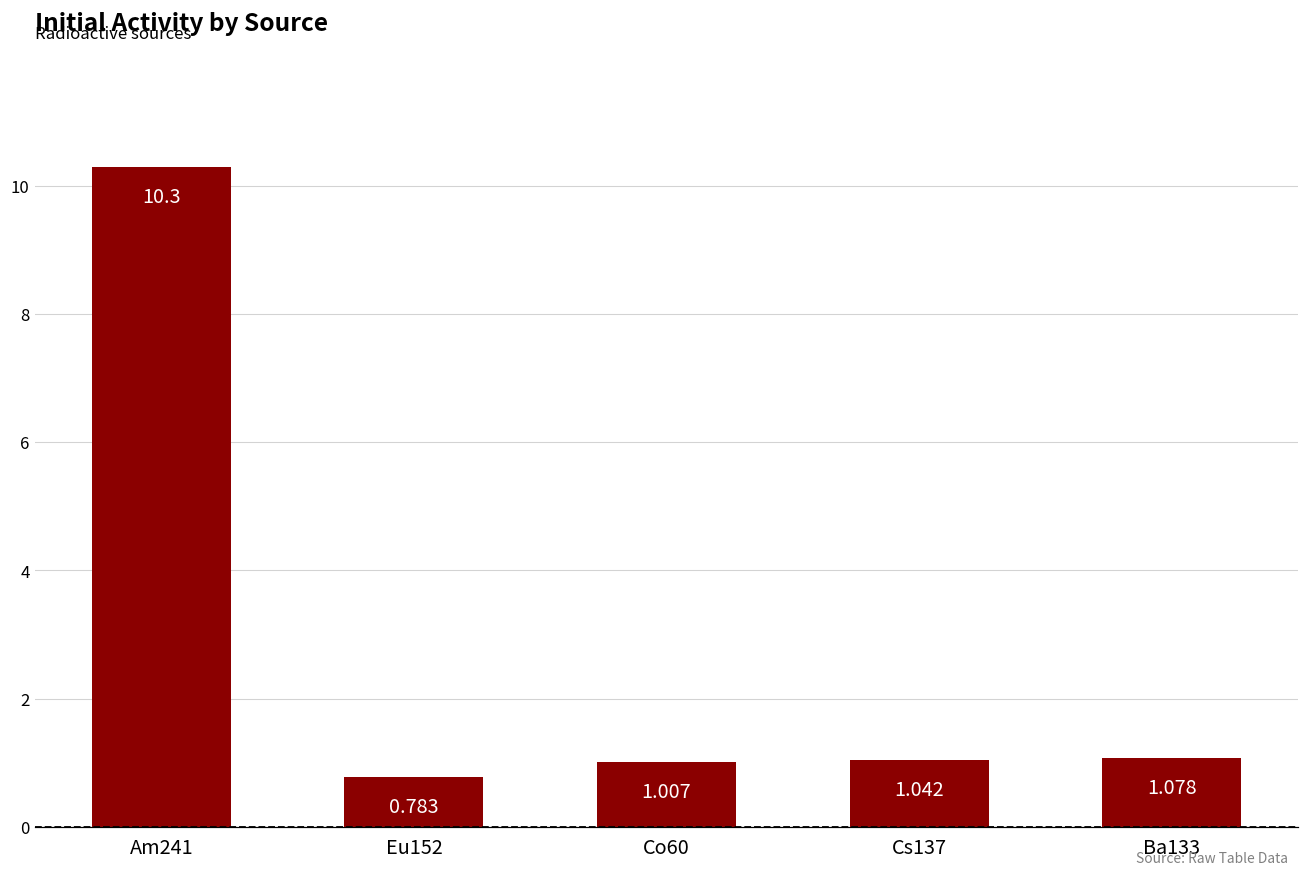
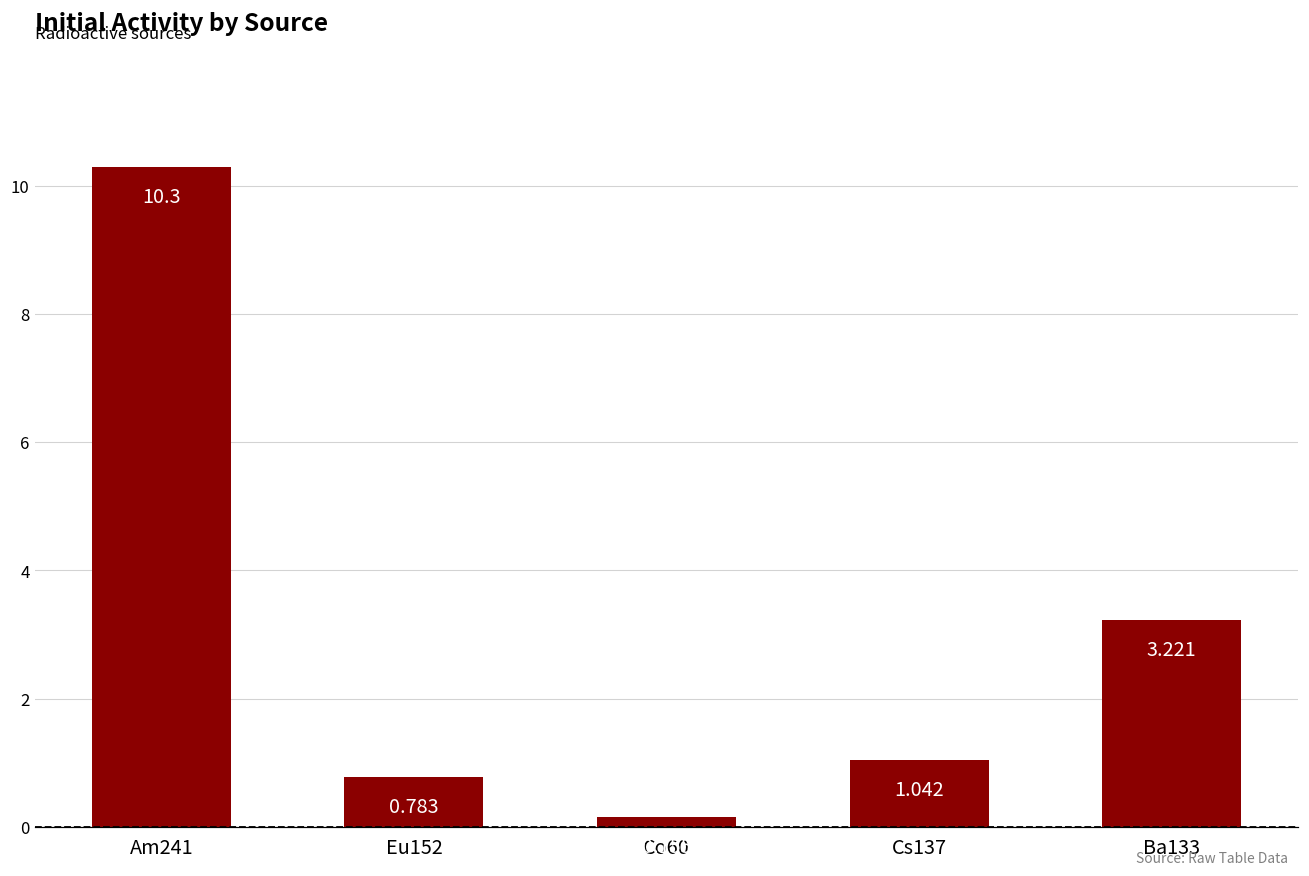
  {
    "Am241": 10.3,
    "Eu152": 0.783,
-   "Co60": 1.0,
+   "Co60": 0.2,
    "Cs137": 1.042,
-   "Ba133": 1.078
+   "Ba133": 3.221
  }
